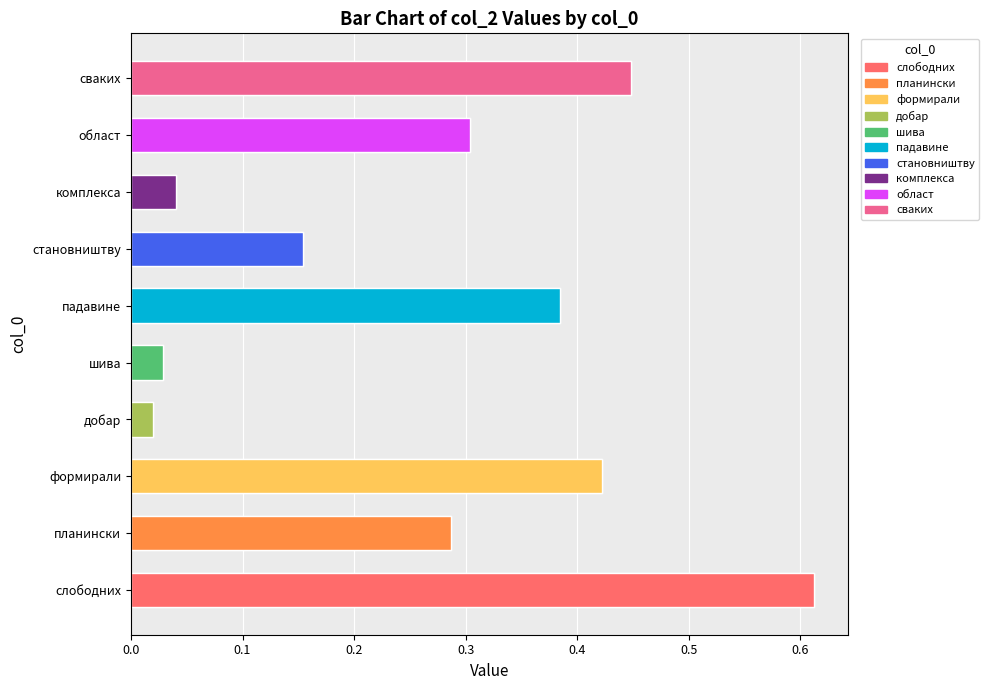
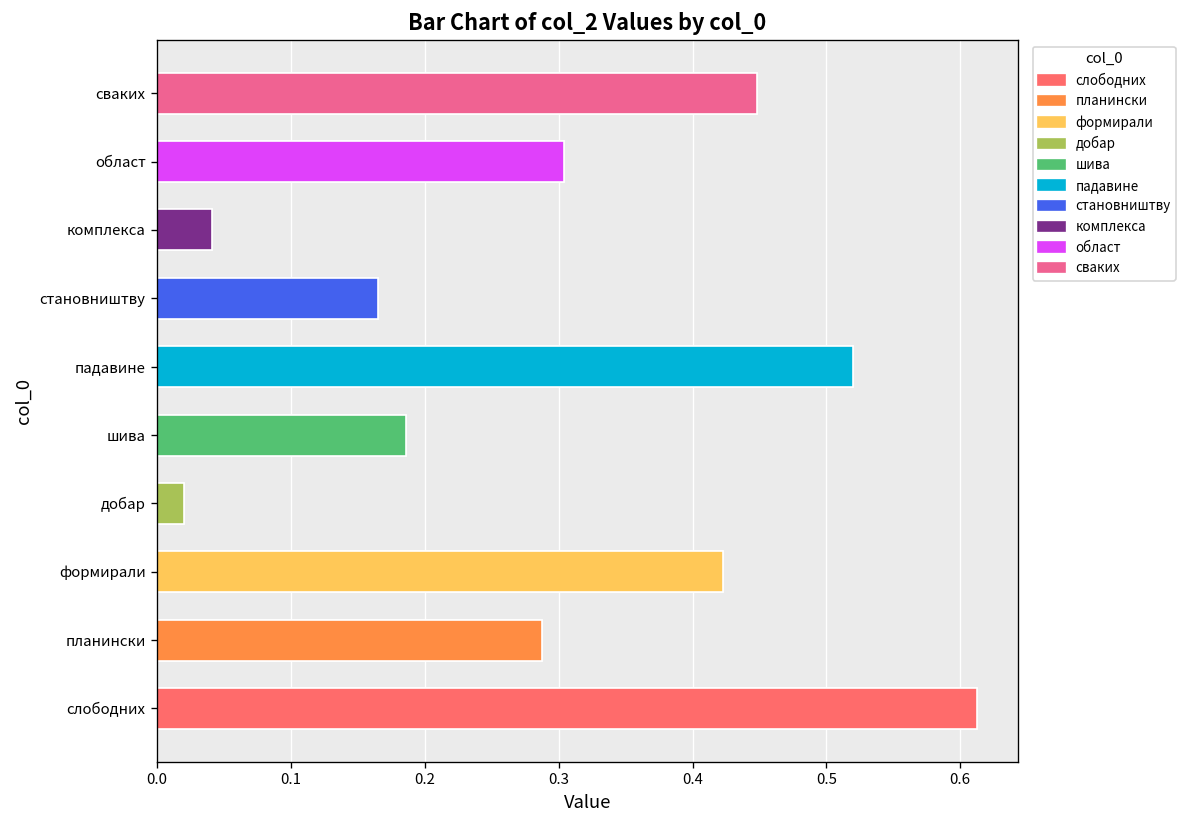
  {
    "формирали": {
      "формирали": 0.423
    },
    "добар": {
      "добар": 0.020
    },
    "шива": {
-     "шива": 0.029
+     "шива": 0.186
    },
    "падавине": {
-     "падавине": 0.385
+     "падавине": 0.520
    },
    "становништву": {
-     "становништву": 0.154
+     "становништву": 0.165
    },
    "комплекса": {
      "комплекса": 0.041
    },
    "област": {
      "област": 0.304
    }
  }
